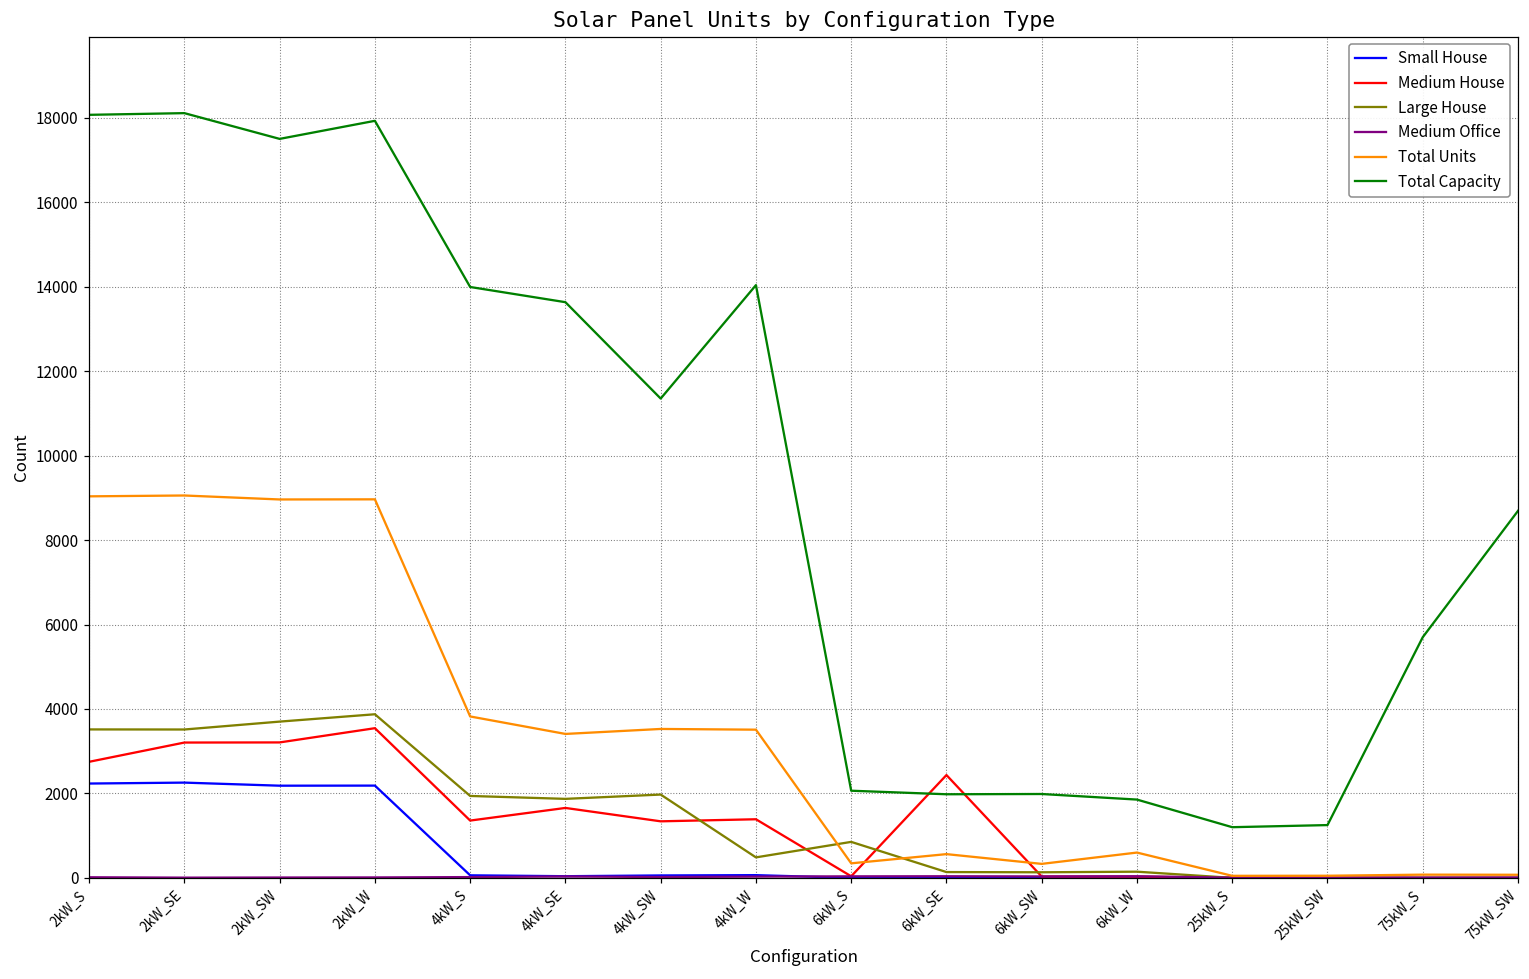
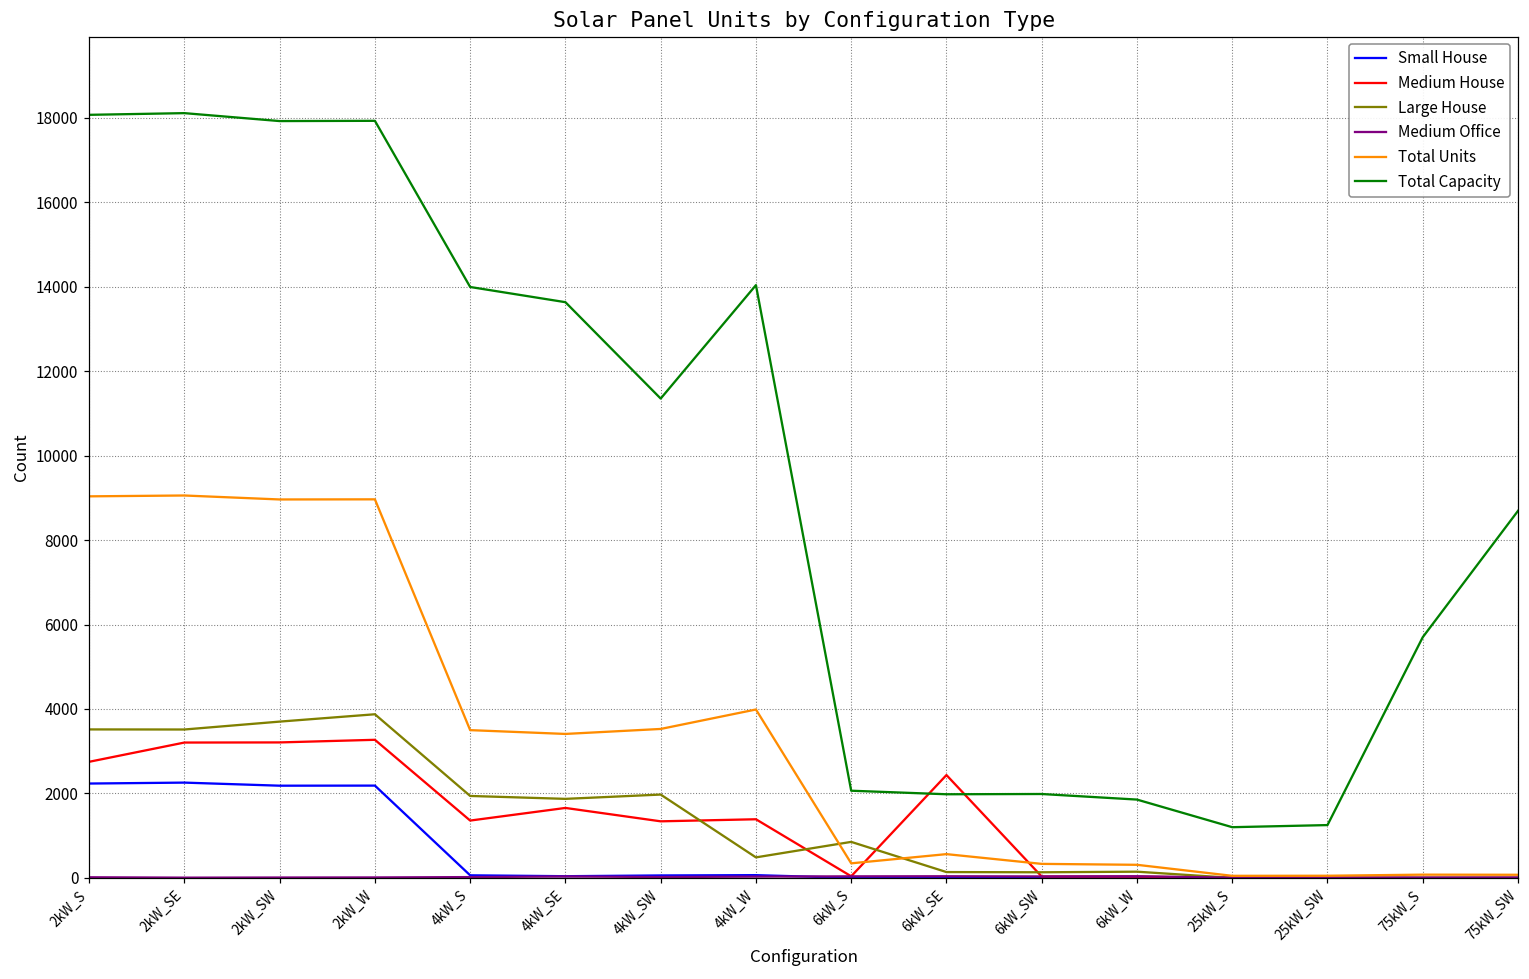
  {
    "Small House": {
      "2kW_S": 2200,
      "2kW_SE": 2300,
      "2kW_SW": 2200,
      "2kW_W": 2200
    },
    "Medium House": {
      "2kW_S": 2700,
      "2kW_SE": 3200,
      "2kW_SW": 3200,
-     "2kW_W": 3500,
+     "2kW_W": 3300,
      "4kW_S": 1400,
      "4kW_SE": 1700,
      "4kW_SW": 1300,
      "4kW_W": 1400,
      "6kW_SE": 2400
    },
    "Large House": {
      "2kW_S": 3500,
      "2kW_SE": 3500,
      "2kW_SW": 3700,
      "2kW_W": 3900,
      "4kW_S": 1900,
      "4kW_SE": 1900,
      "4kW_SW": 2000,
      "4kW_W": 500,
      "6kW_S": 900,
      "6kW_SE": 100,
      "6kW_SW": 100,
      "6kW_W": 100
    },
    "Medium Office": {
      "2kW_S": 0,
      "2kW_SE": 0,
      "2kW_SW": 0,
      "2kW_W": 0
    },
    "Total Units": {
      "2kW_S": 9000,
      "2kW_SE": 9100,
      "2kW_SW": 9000,
      "2kW_W": 9000,
-     "4kW_S": 3800,
+     "4kW_S": 3500,
      "4kW_SE": 3400,
      "4kW_SW": 3500,
-     "4kW_W": 3500,
+     "4kW_W": 4000,
      "6kW_S": 300,
      "6kW_SE": 600,
      "6kW_SW": 300,
-     "6kW_W": 600,
+     "6kW_W": 300,
      "75kW_S": 100,
      "75kW_SW": 100
    },
    "Total Capacity": {
      "2kW_S": 18100,
      "2kW_SE": 18100,
-     "2kW_SW": 17500,
+     "2kW_SW": 17900,
      "2kW_W": 17900,
      "4kW_S": 14000,
      "4kW_SE": 13600,
      "4kW_SW": 11400,
      "4kW_W": 14000,
      "6kW_S": 2100,
      "6kW_SE": 2000,
      "6kW_SW": 2000,
      "6kW_W": 1900,
      "25kW_S": 1200,
      "25kW_SW": 1300,
      "75kW_S": 5700,
      "75kW_SW": 8700
    }
  }
